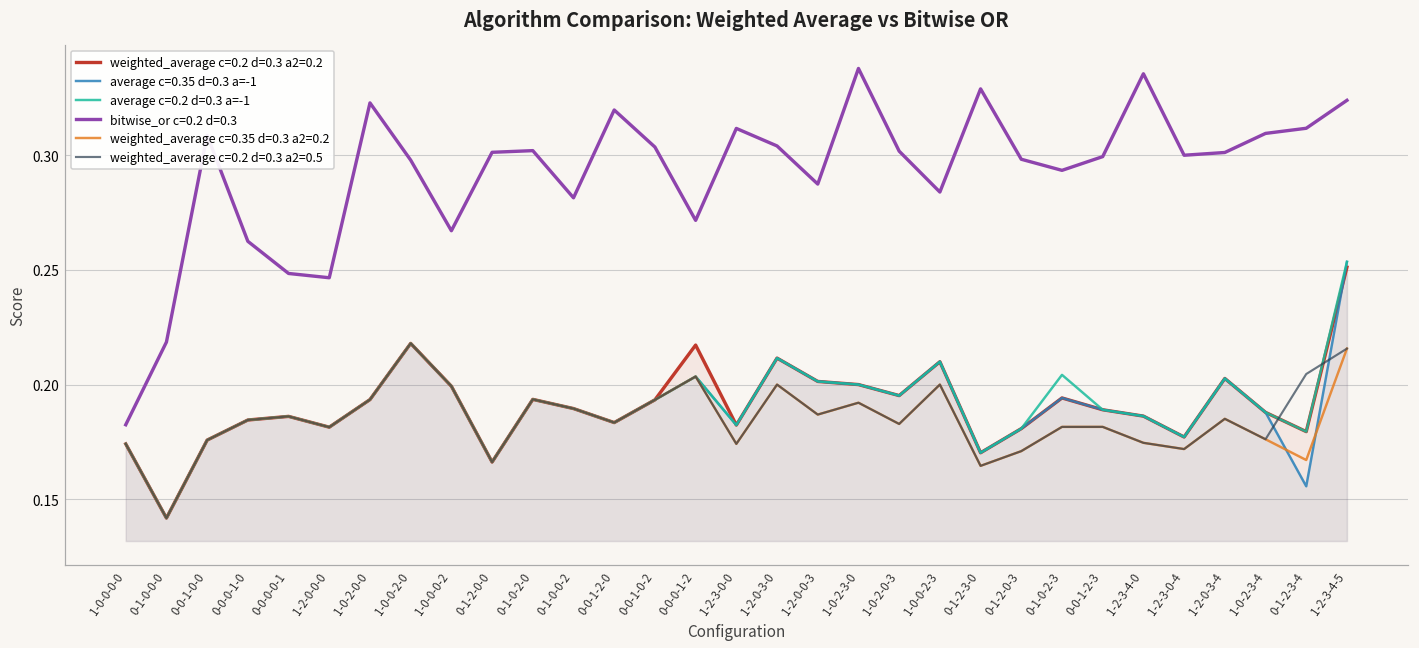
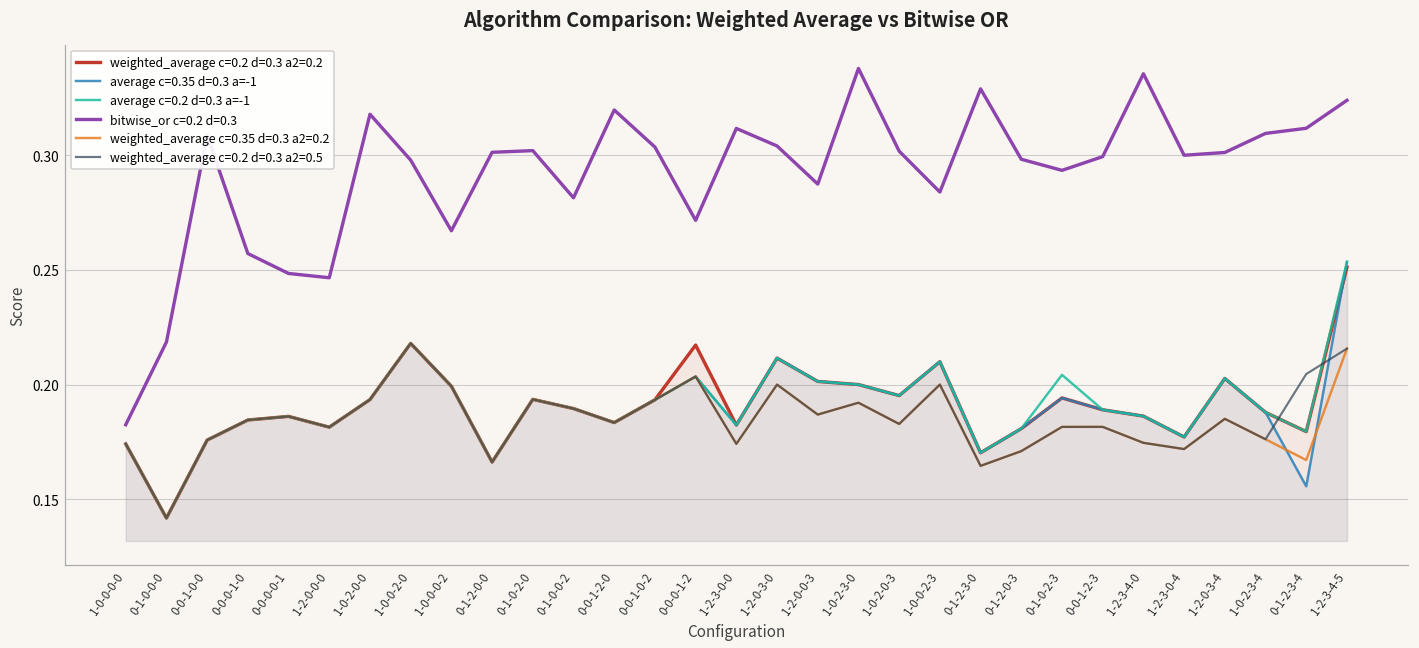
  {
    "weighted_average c=0.2 d=0.3 a2=0.2": {
      "0-0-0-1-2": 0.217,
      "1-2-3-4-5": 0.251
    },
    "average c=0.35 d=0.3 a=-1": {
      "0-1-2-3-4": 0.156
    },
    "average c=0.2 d=0.3 a=-1": {
      "0-1-0-2-3": 0.204
    },
    "bitwise_or c=0.2 d=0.3": {
      "1-0-0-0-0": 0.182,
      "0-1-0-0-0": 0.219,
-     "0-0-0-1-0": 0.262,
+     "0-0-0-1-0": 0.257,
      "0-0-0-0-1": 0.248,
      "1-2-0-0-0": 0.247,
-     "1-0-2-0-0": 0.323,
+     "1-0-2-0-0": 0.318,
      "1-0-0-2-0": 0.298,
      "1-0-0-0-2": 0.267,
      "0-1-2-0-0": 0.301,
      "0-1-0-2-0": 0.302,
      "0-1-0-0-2": 0.281,
      "0-0-1-2-0": 0.320,
      "0-0-1-0-2": 0.304,
      "0-0-0-1-2": 0.272,
      "1-2-3-0-0": 0.312,
      "1-2-0-3-0": 0.304,
      "1-2-0-0-3": 0.287,
      "1-0-2-3-0": 0.338,
      "1-0-2-0-3": 0.302,
      "1-0-0-2-3": 0.284,
      "0-1-2-3-0": 0.329,
      "0-1-2-0-3": 0.298,
      "0-1-0-2-3": 0.293,
      "0-0-1-2-3": 0.299,
      "1-2-3-4-0": 0.336,
      "1-2-3-0-4": 0.300,
      "1-2-0-3-4": 0.301,
      "1-0-2-3-4": 0.310,
      "0-1-2-3-4": 0.312,
      "1-2-3-4-5": 0.324
    },
    "weighted_average c=0.35 d=0.3 a2=0.2": {
      "0-1-2-3-4": 0.167
    },
    "weighted_average c=0.2 d=0.3 a2=0.5": {
      "0-1-2-3-4": 0.205
    }
  }
